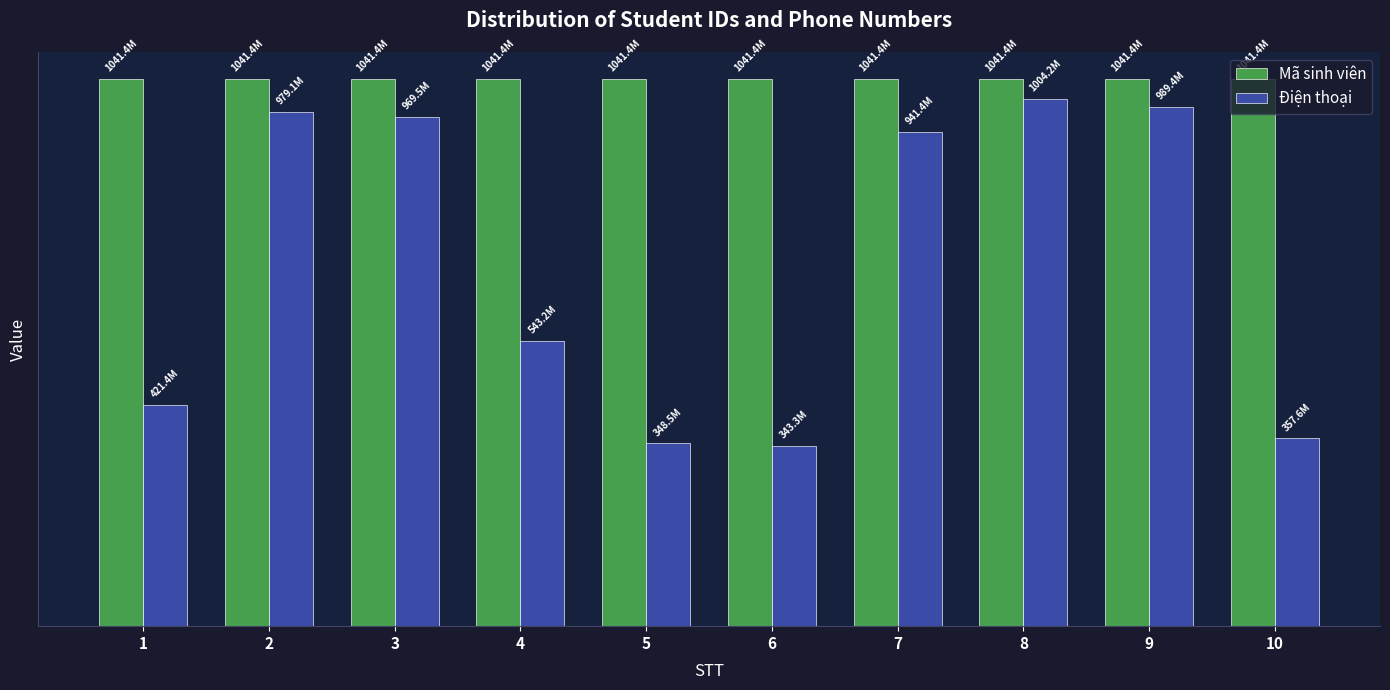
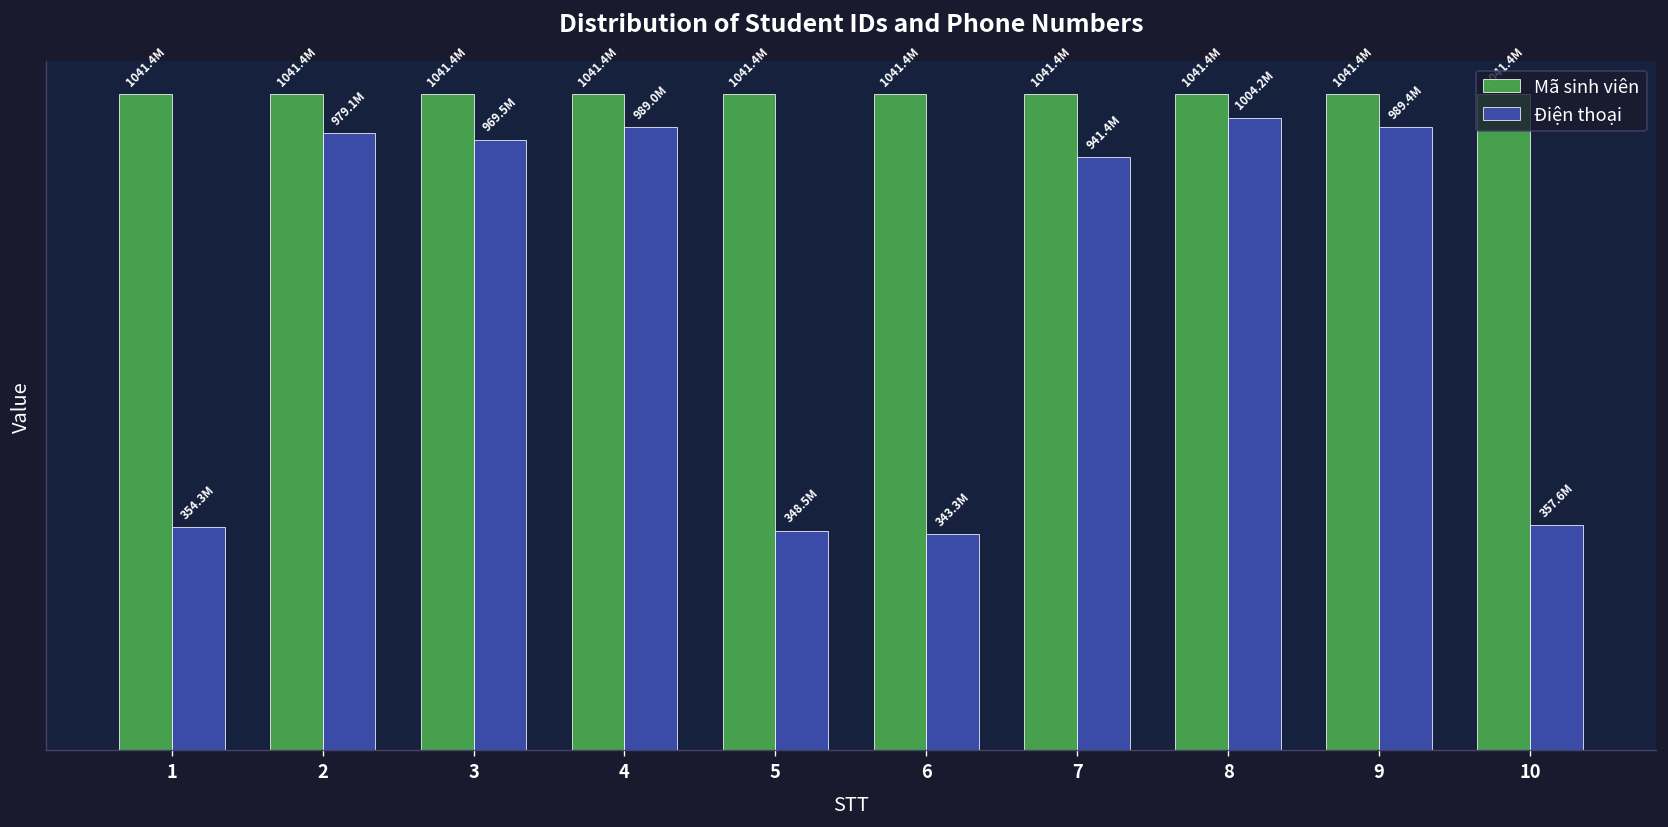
  {
    "Mã sinh viên": {
      "1": "1041.4M",
      "2": "1041.4M",
      "3": "1041.4M",
      "4": "1041.4M",
      "5": "1041.4M",
      "6": "1041.4M",
      "7": "1041.4M",
      "8": "1041.4M",
      "9": "1041.4M"
    },
    "Điện thoại": {
-     "1": "421.4M",
+     "1": "354.3M",
      "2": "979.1M",
      "3": "969.5M",
-     "4": "543.2M",
+     "4": "989.0M",
      "5": "348.5M",
      "6": "343.3M",
      "7": "941.4M",
      "8": "1004.2M",
      "9": "989.4M",
      "10": "357.6M"
    }
  }
